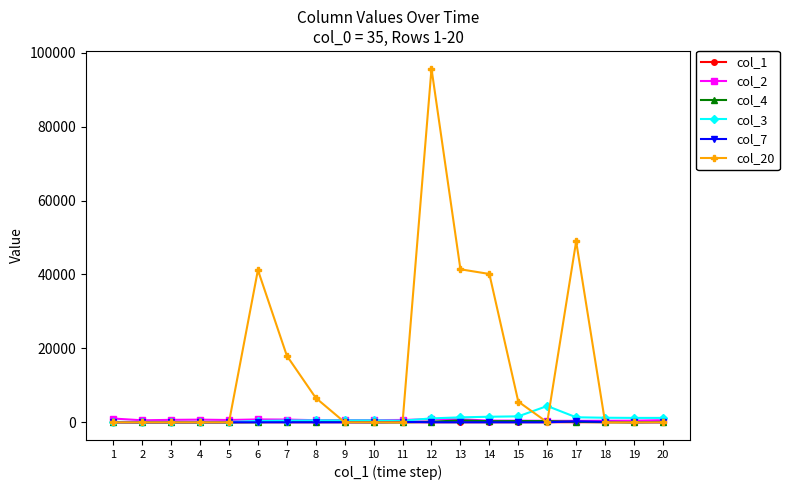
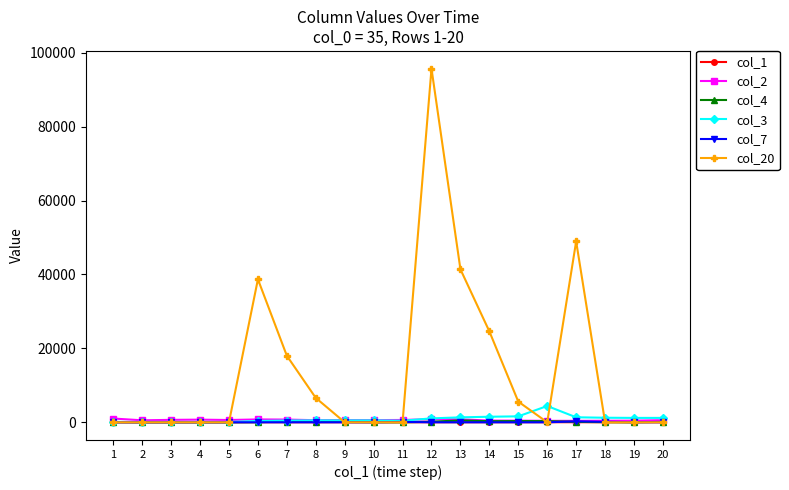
  {
    "col_2": {
      "1": 1000
    },
    "col_3": {
      "14": 2000,
      "15": 2000,
      "16": 4000,
      "17": 1000,
      "18": 1000,
      "19": 1000
    },
    "col_20": {
-     "6": 41000,
+     "6": 39000,
      "7": 18000,
      "8": 7000,
      "12": 96000,
      "13": 41000,
-     "14": 40000,
+     "14": 25000,
      "15": 6000,
      "17": 49000
    }
  }
